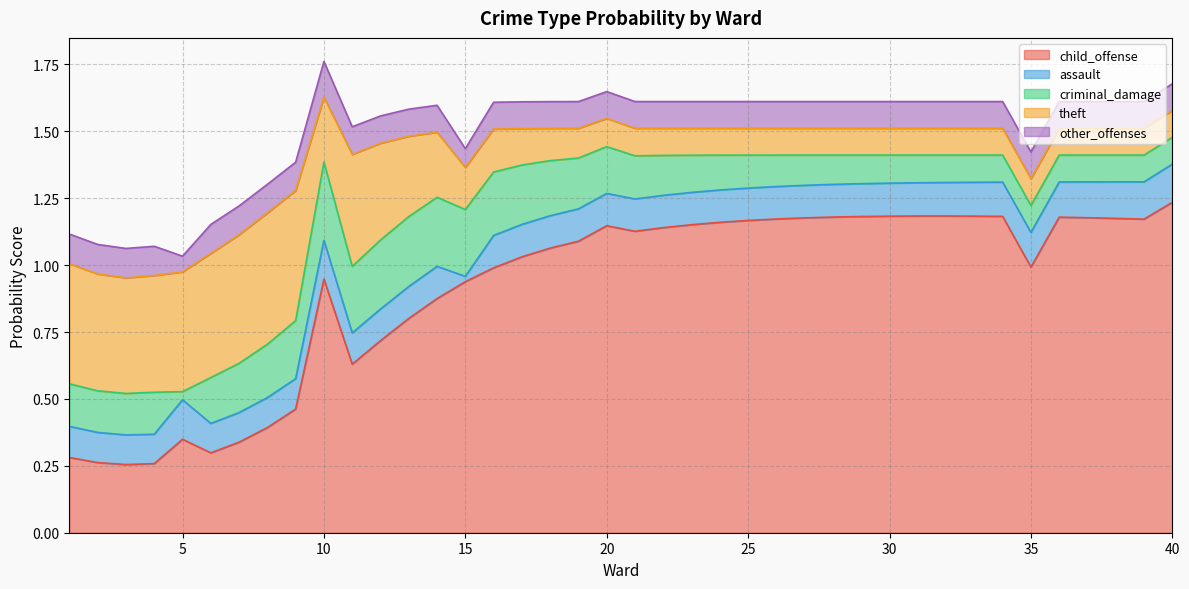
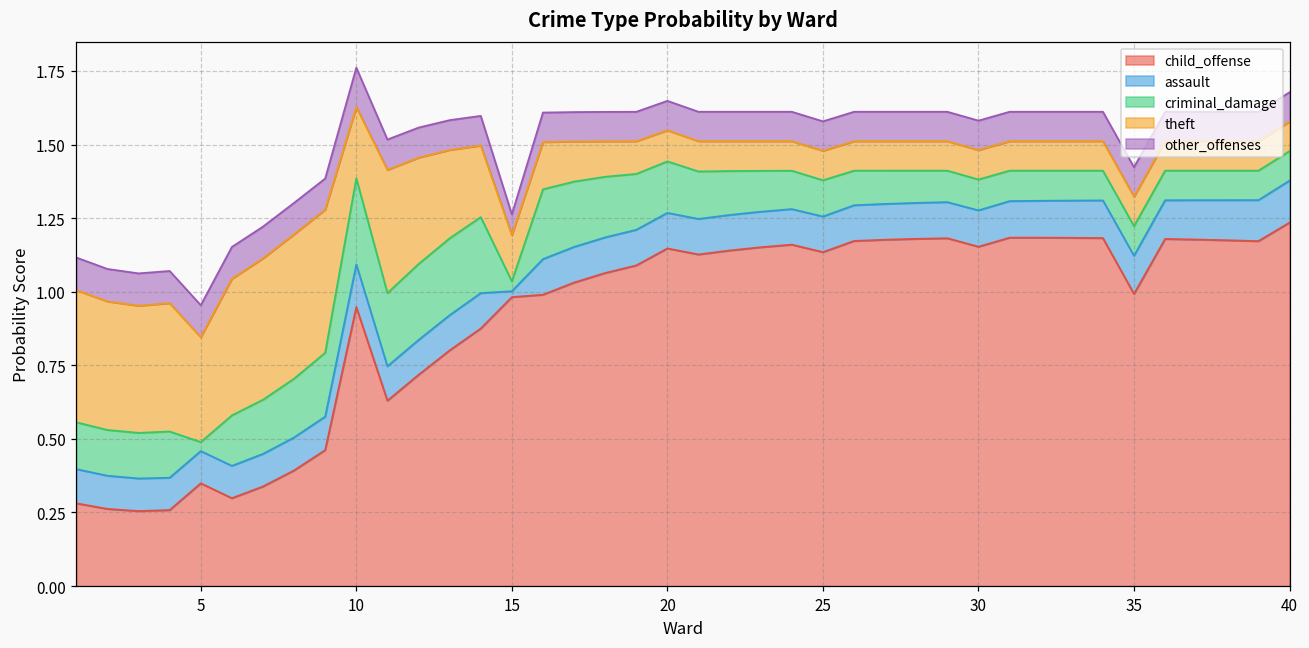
  {
    "child_offense": {
      "5": 0.35,
      "10": 0.95,
-     "15": 0.94,
+     "15": 0.98,
      "20": 1.15,
-     "25": 1.17,
-     "30": 1.18,
+     "25": 1.13,
+     "30": 1.15,
      "35": 0.99,
      "40": 1.23
    },
    "assault": {
-     "5": 0.15,
+     "5": 0.11,
      "10": 0.15,
      "15": 0.02,
      "20": 0.12,
      "25": 0.12,
      "30": 0.12,
      "35": 0.13,
      "40": 0.14
    },
    "criminal_damage": {
      "5": 0.03,
      "10": 0.29,
-     "15": 0.25,
+     "15": 0.03,
      "20": 0.17,
      "25": 0.12,
      "30": 0.10,
      "35": 0.10,
      "40": 0.10
    },
    "theft": {
-     "5": 0.45,
+     "5": 0.36,
      "10": 0.24,
      "15": 0.16,
      "20": 0.11,
      "25": 0.10,
      "30": 0.10,
      "35": 0.10,
      "40": 0.10
    },
    "other_offenses": {
-     "5": 0.06,
+     "5": 0.11,
      "10": 0.13,
      "15": 0.07,
      "20": 0.10,
      "25": 0.10,
      "30": 0.10,
      "35": 0.10,
      "40": 0.10
    }
  }
